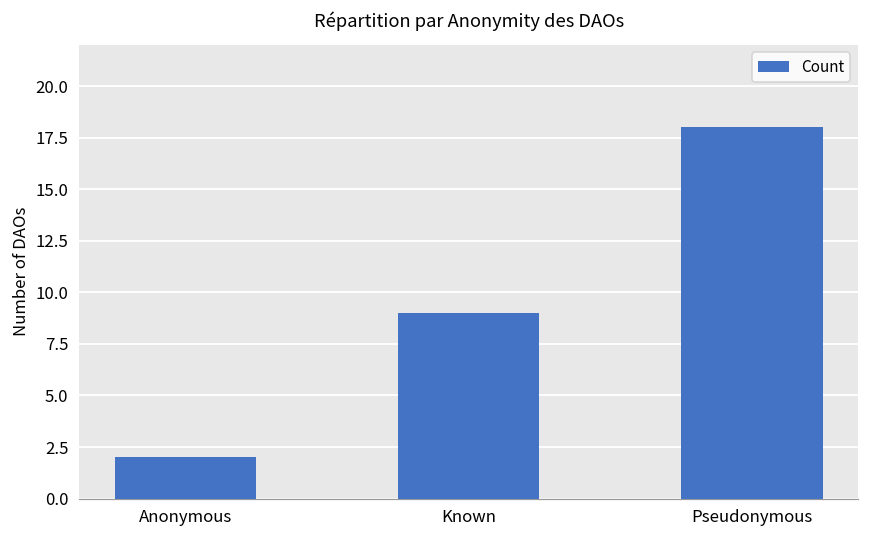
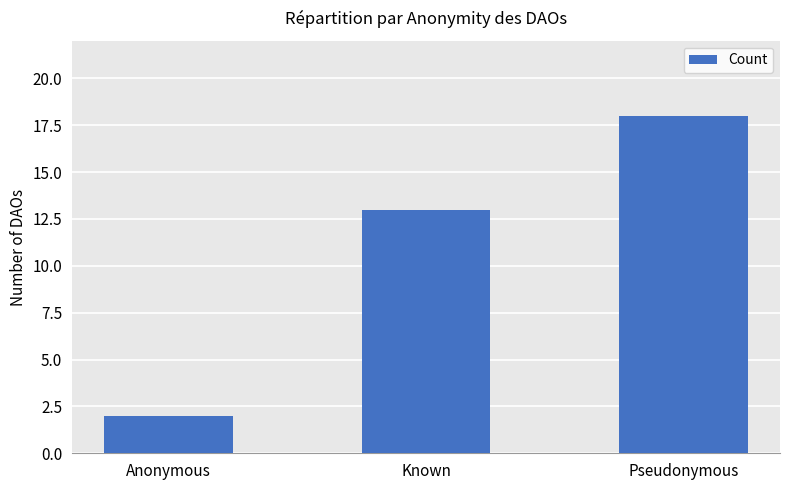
  {
    "Anonymous": 2,
-   "Known": 9,
+   "Known": 13,
    "Pseudonymous": 18
  }
